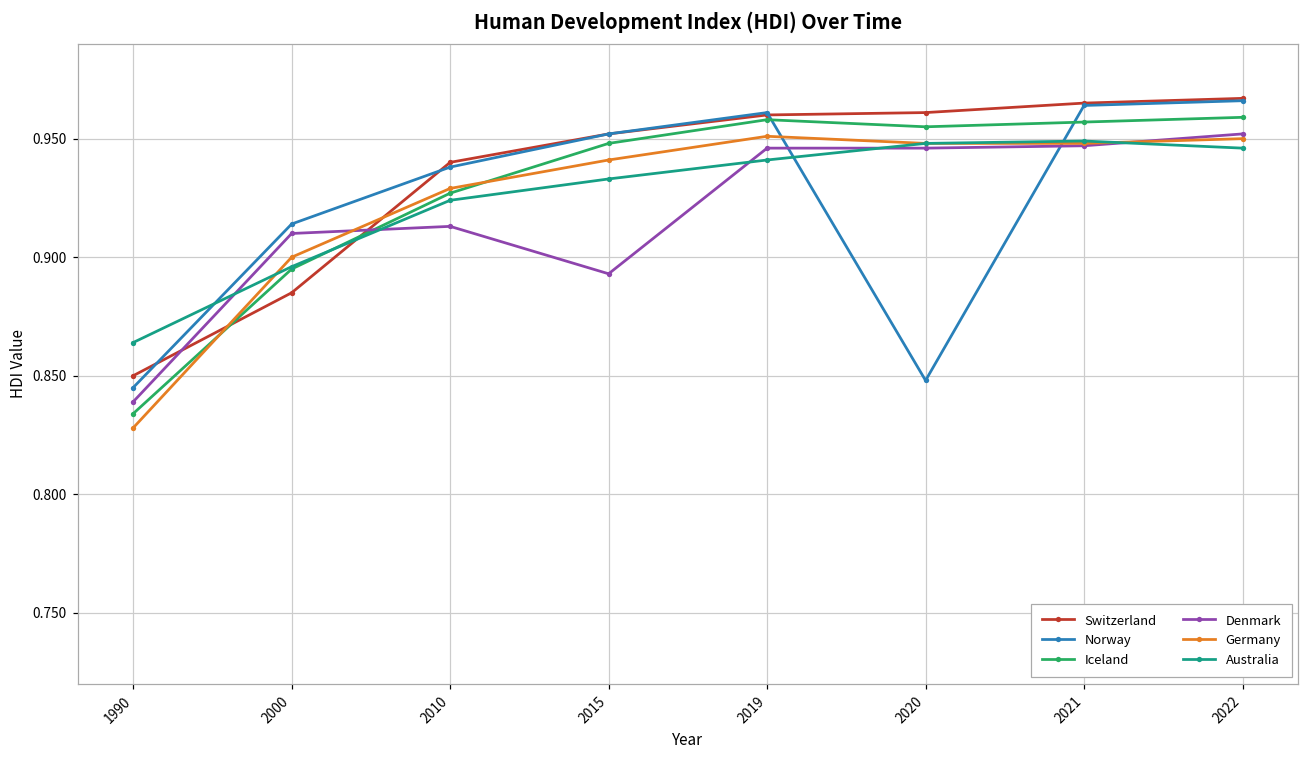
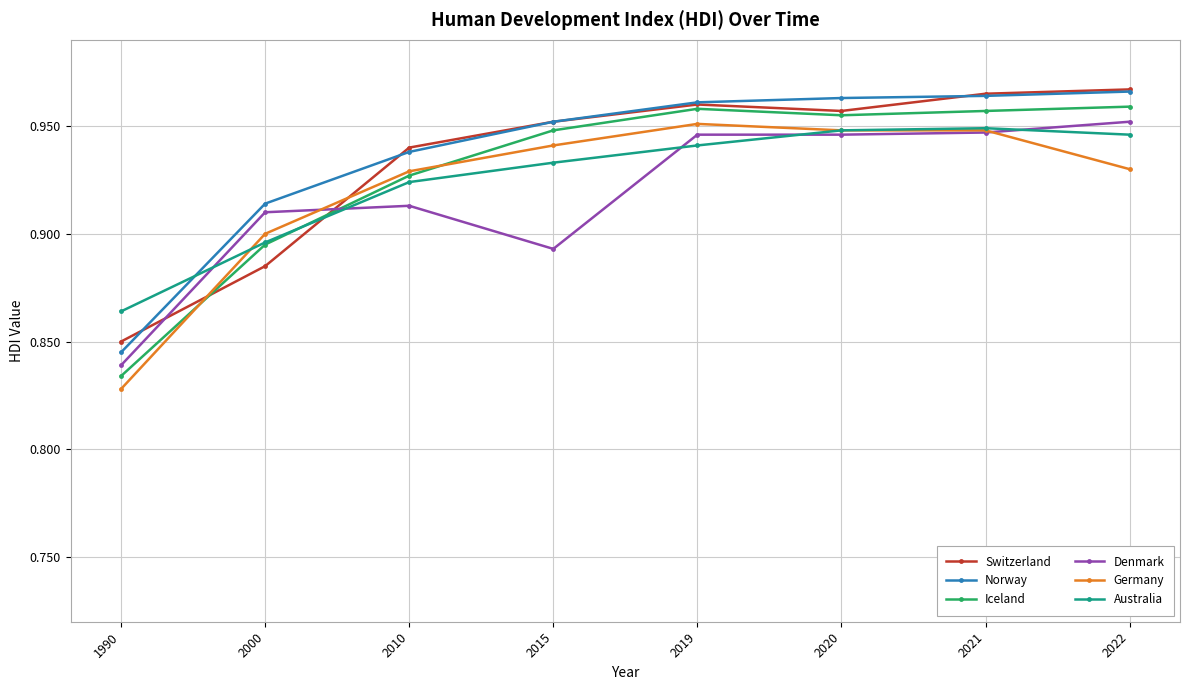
  {
    "Switzerland": {
      "1990": 0.850,
      "2000": 0.885,
      "2010": 0.940,
-     "2020": 0.961
+     "2020": 0.957
    },
    "Norway": {
      "1990": 0.845,
      "2000": 0.914,
      "2010": 0.938,
-     "2020": 0.848
+     "2020": 0.963
    },
    "Denmark": {
      "1990": 0.839,
      "2000": 0.910,
      "2010": 0.913,
      "2015": 0.893,
      "2019": 0.946,
      "2020": 0.946,
      "2022": 0.952
    },
    "Germany": {
      "1990": 0.828,
      "2000": 0.90,
      "2010": 0.93,
      "2015": 0.94,
      "2019": 0.95,
-     "2022": 0.95
+     "2022": 0.93
    }
  }
